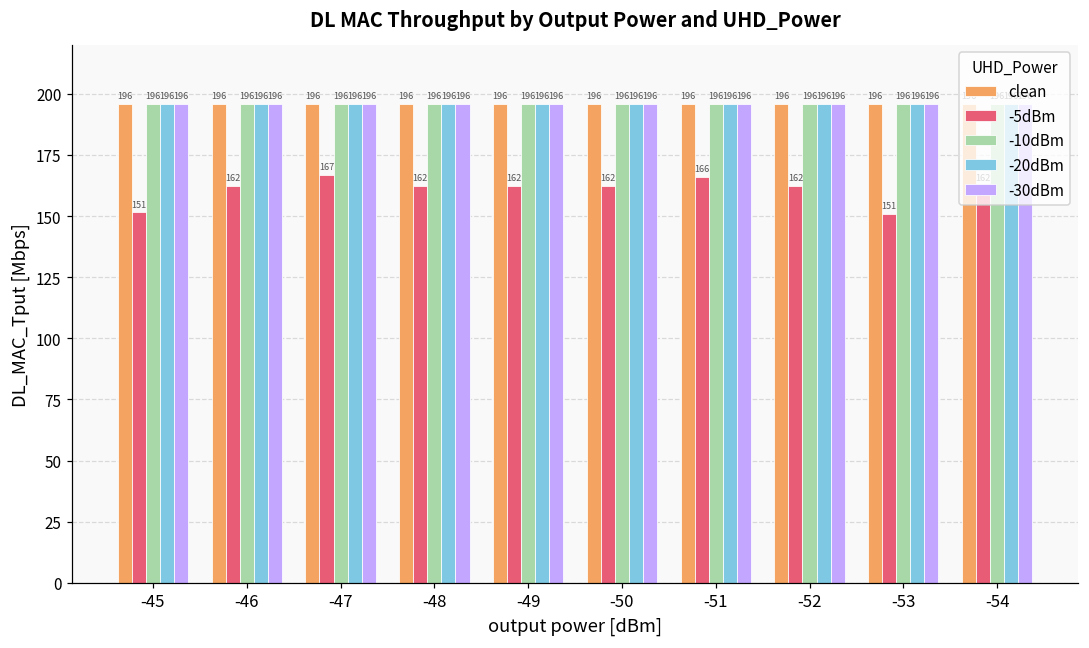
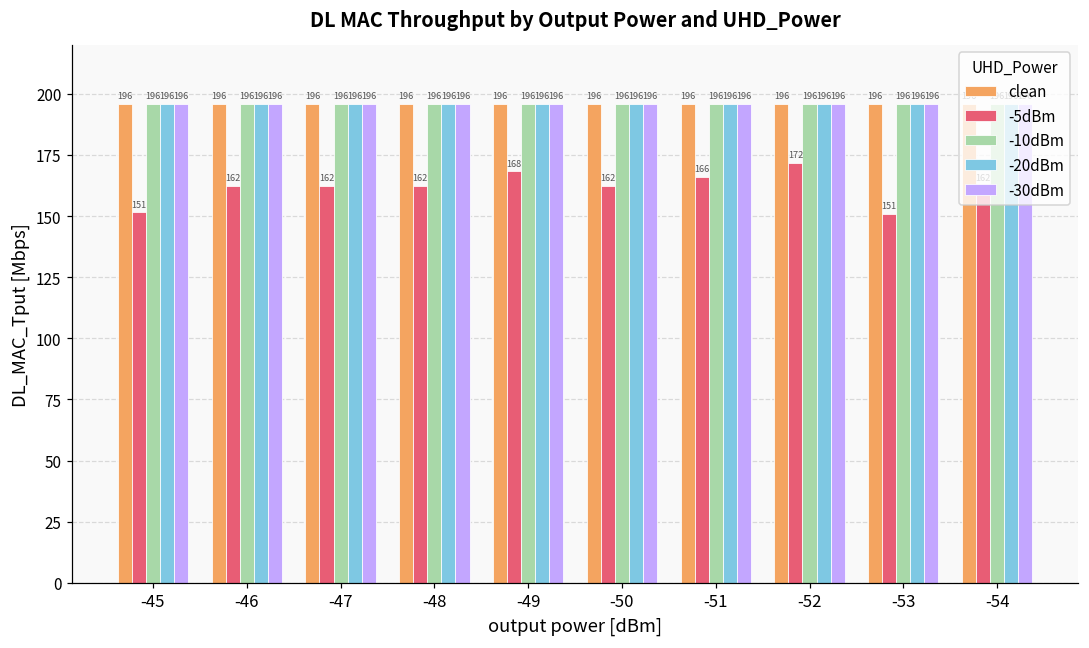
  {
    "clean": {
      "-45": 196,
      "-46": 196,
      "-47": 196,
      "-48": 196,
      "-49": 196,
      "-50": 196,
      "-51": 196,
      "-52": 196,
      "-53": 196
    },
    "-5dBm": {
      "-45": 151,
      "-46": 162,
-     "-47": 167,
+     "-47": 162,
      "-48": 162,
-     "-49": 162,
+     "-49": 168,
      "-50": 162,
      "-51": 166,
-     "-52": 162,
+     "-52": 172,
      "-53": 151
    },
    "-10dBm": {
      "-45": 196,
      "-46": 196,
      "-47": 196,
      "-48": 196,
      "-49": 196,
      "-50": 196,
      "-51": 196,
      "-52": 196,
      "-53": 196
    },
    "-20dBm": {
      "-45": 196,
      "-46": 196,
      "-47": 196,
      "-48": 196,
      "-49": 196,
      "-50": 196,
      "-51": 196,
      "-52": 196,
      "-53": 196
    },
    "-30dBm": {
      "-45": 196,
      "-46": 196,
      "-47": 196,
      "-48": 196,
      "-49": 196,
      "-50": 196,
      "-51": 196,
      "-52": 196,
      "-53": 196
    }
  }
